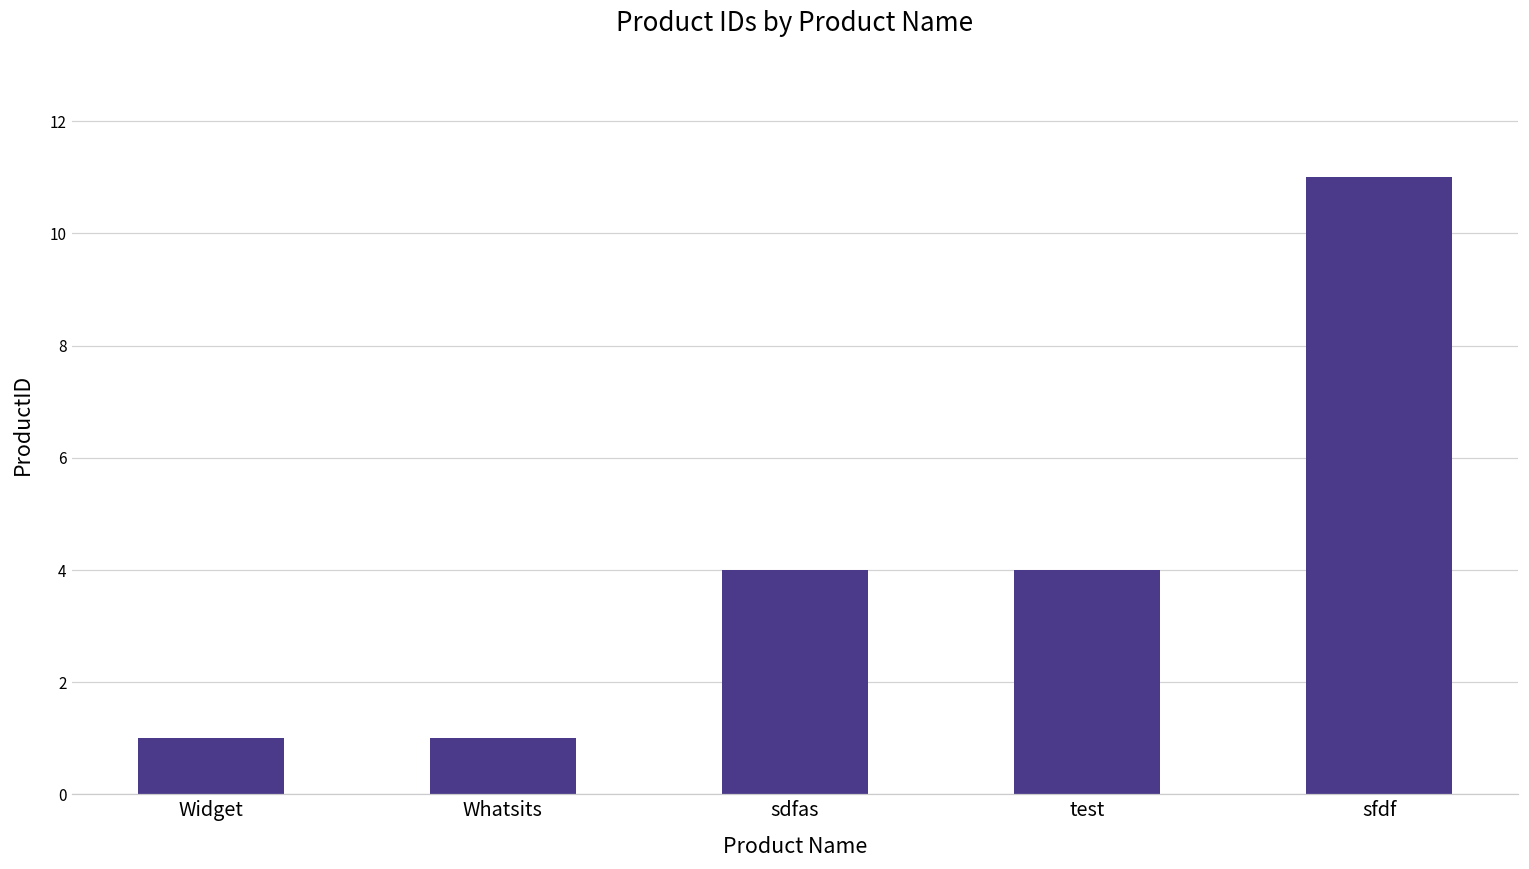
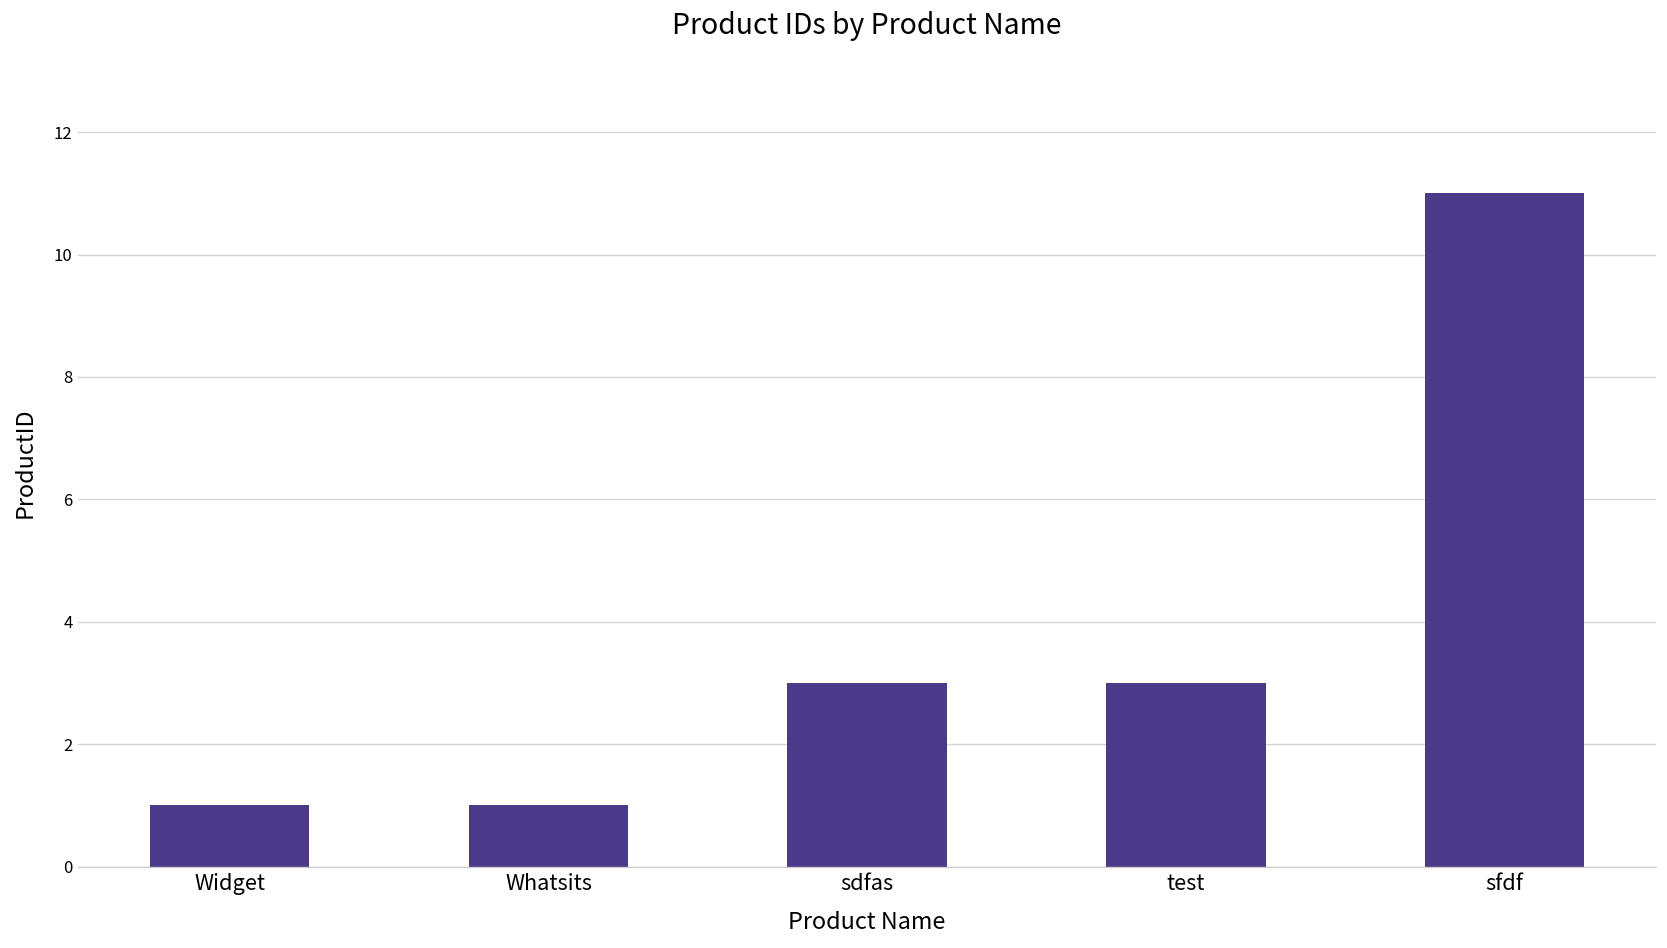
  {
    "Widget": 1,
    "Whatsits": 1,
-   "sdfas": 4,
-   "test": 4,
+   "sdfas": 3,
+   "test": 3,
    "sfdf": 11
  }
